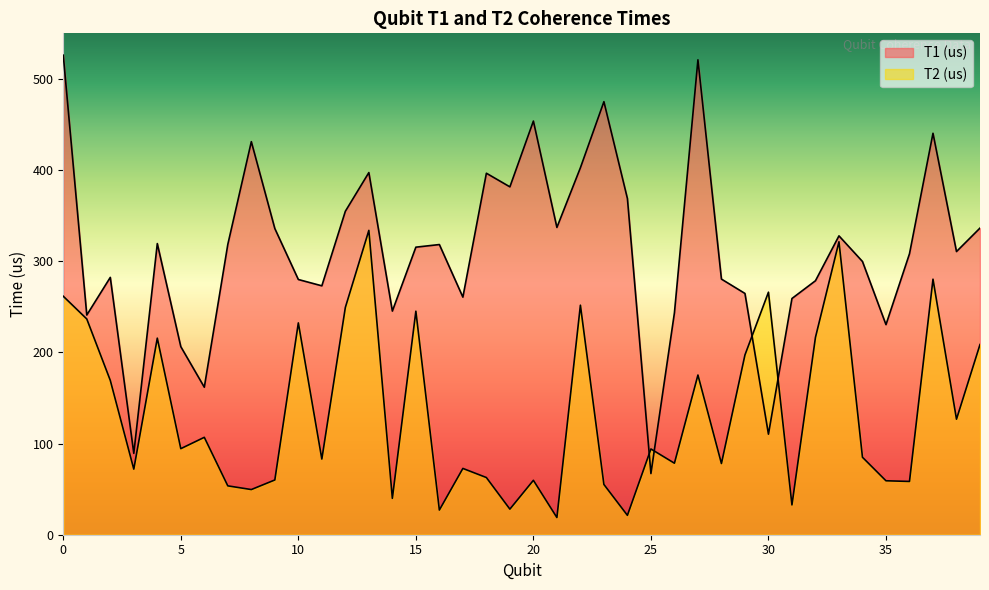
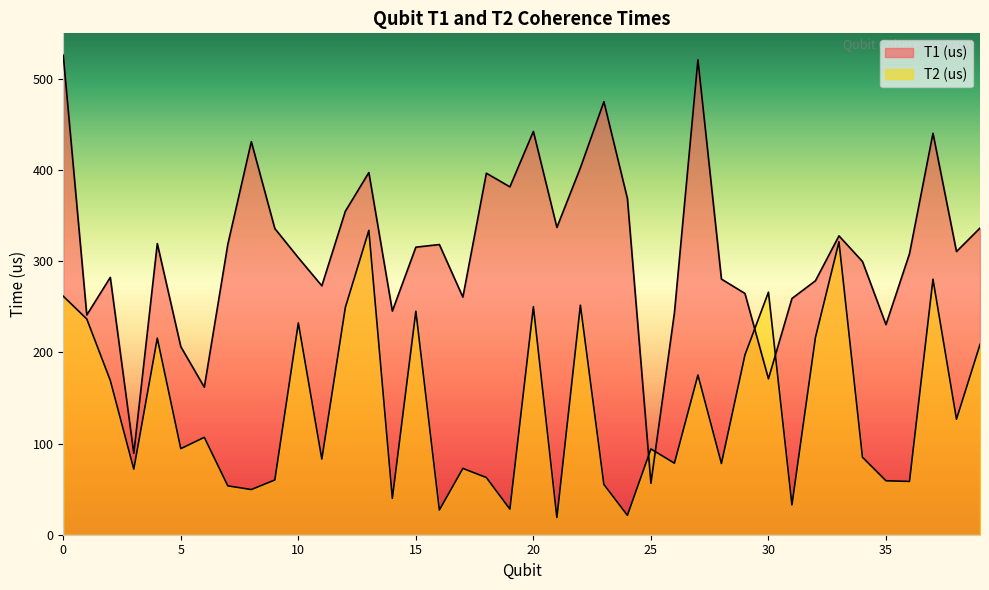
  {
    "T1 (us)": {
      "0": 530,
      "5": 210,
-     "10": 280,
+     "10": 300,
      "15": 320,
-     "20": 450,
-     "25": 70,
-     "30": 110,
+     "20": 440,
+     "25": 60,
+     "30": 170,
      "35": 230
    },
    "T2 (us)": {
      "0": 260,
      "5": 90,
      "10": 230,
      "15": 250,
-     "20": 60,
+     "20": 250,
      "25": 90,
      "30": 270,
      "35": 60
    }
  }
